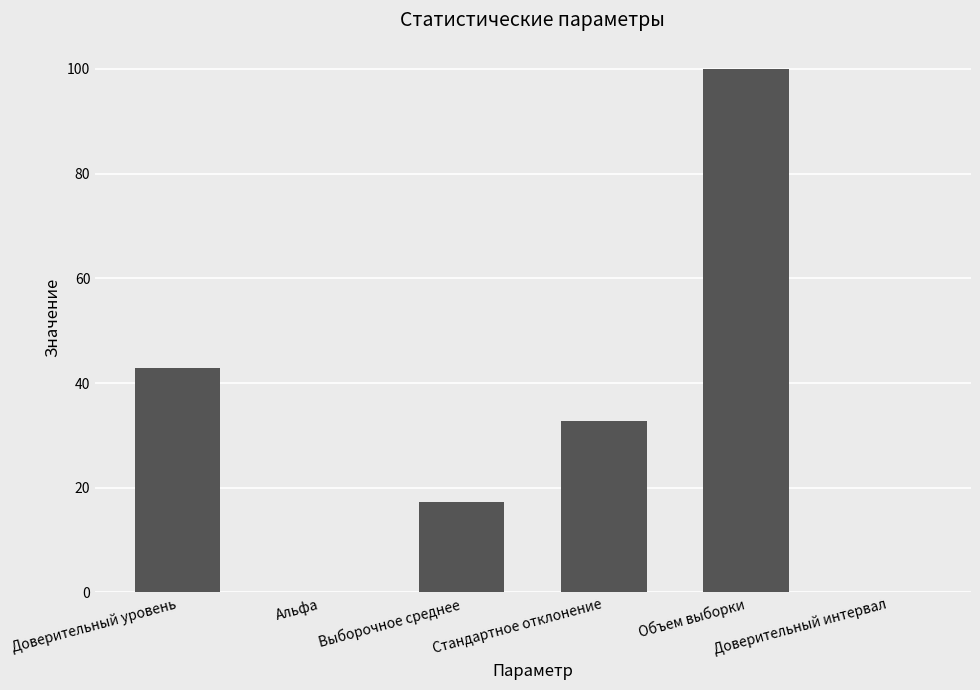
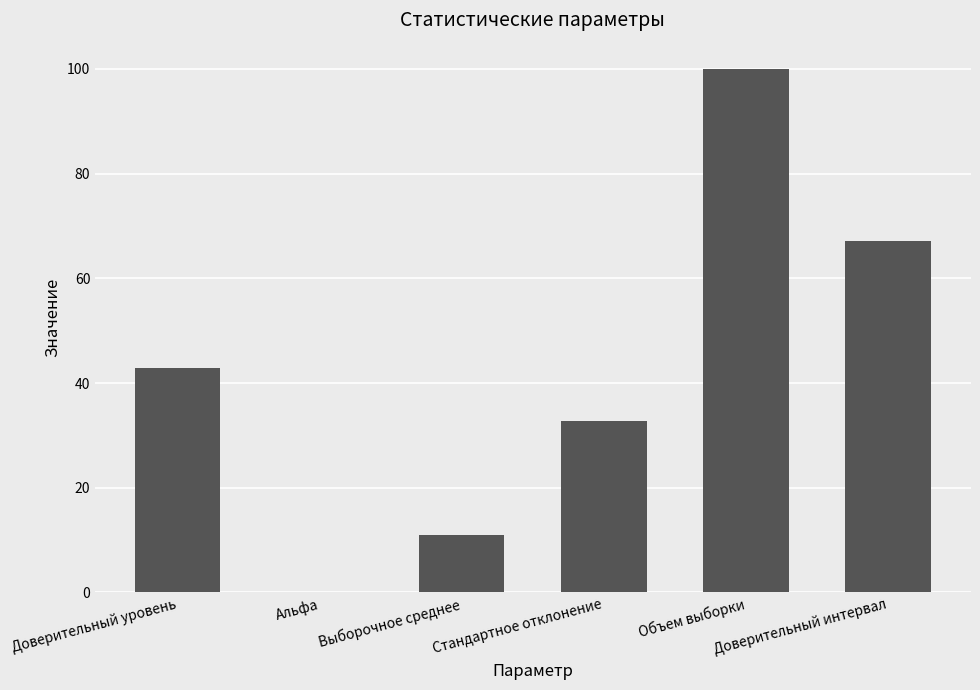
  {
    "Доверительный уровень": 43,
-   "Выборочное среднее": 17,
+   "Выборочное среднее": 11,
    "Стандартное отклонение": 33,
    "Объем выборки": 100,
-   "Доверительный интервал": 0
+   "Доверительный интервал": 67
  }
